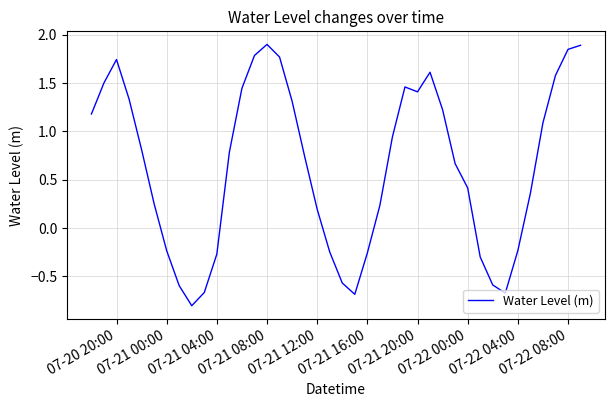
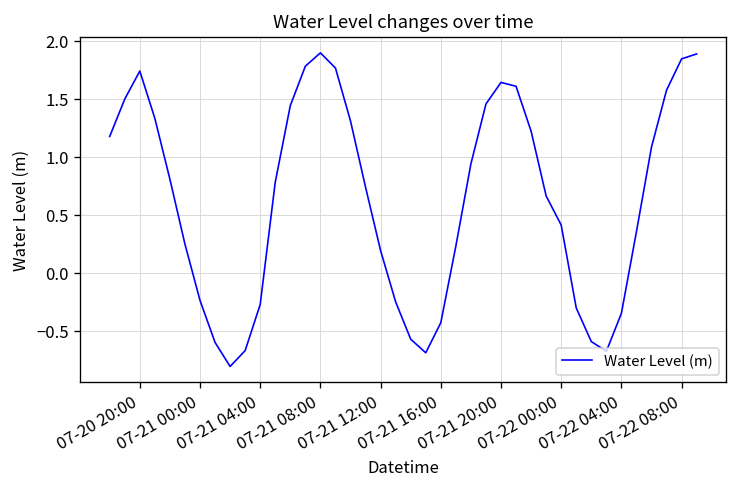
  {
    "07-20 20:00": 1.7,
    "07-21 00:00": -0.2,
    "07-21 04:00": -0.3,
    "07-21 08:00": 1.9,
    "07-21 12:00": 0.2,
-   "07-21 16:00": -0.3,
-   "07-21 20:00": 1.4,
+   "07-21 16:00": -0.4,
+   "07-21 20:00": 1.6,
    "07-22 00:00": 0.4,
-   "07-22 04:00": -0.2,
+   "07-22 04:00": -0.3,
    "07-22 08:00": 1.8
  }
